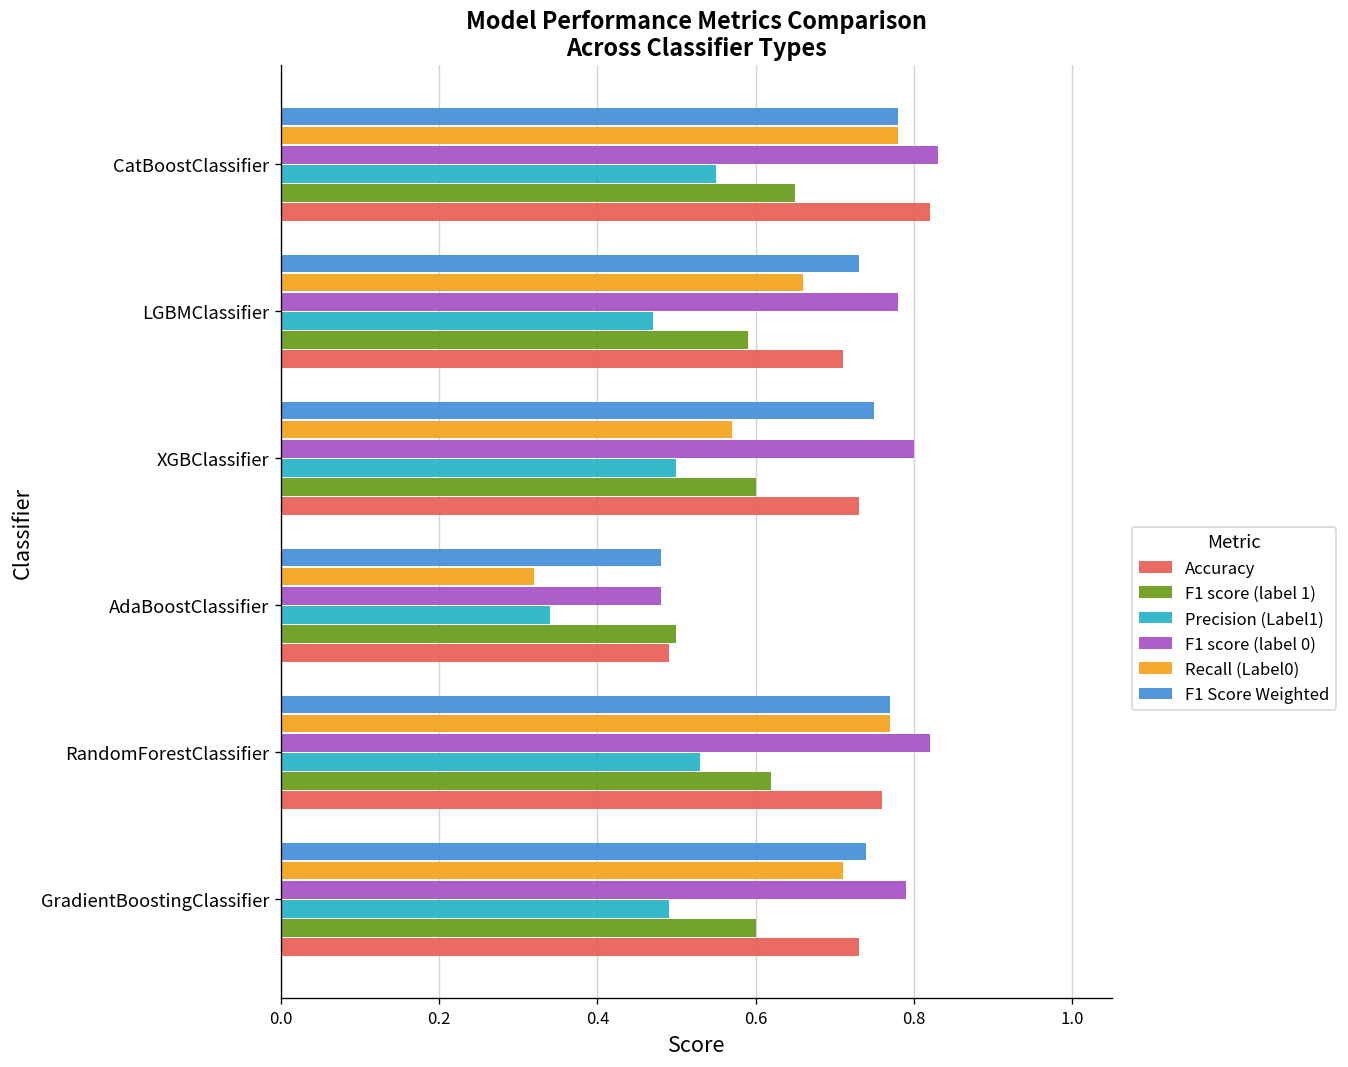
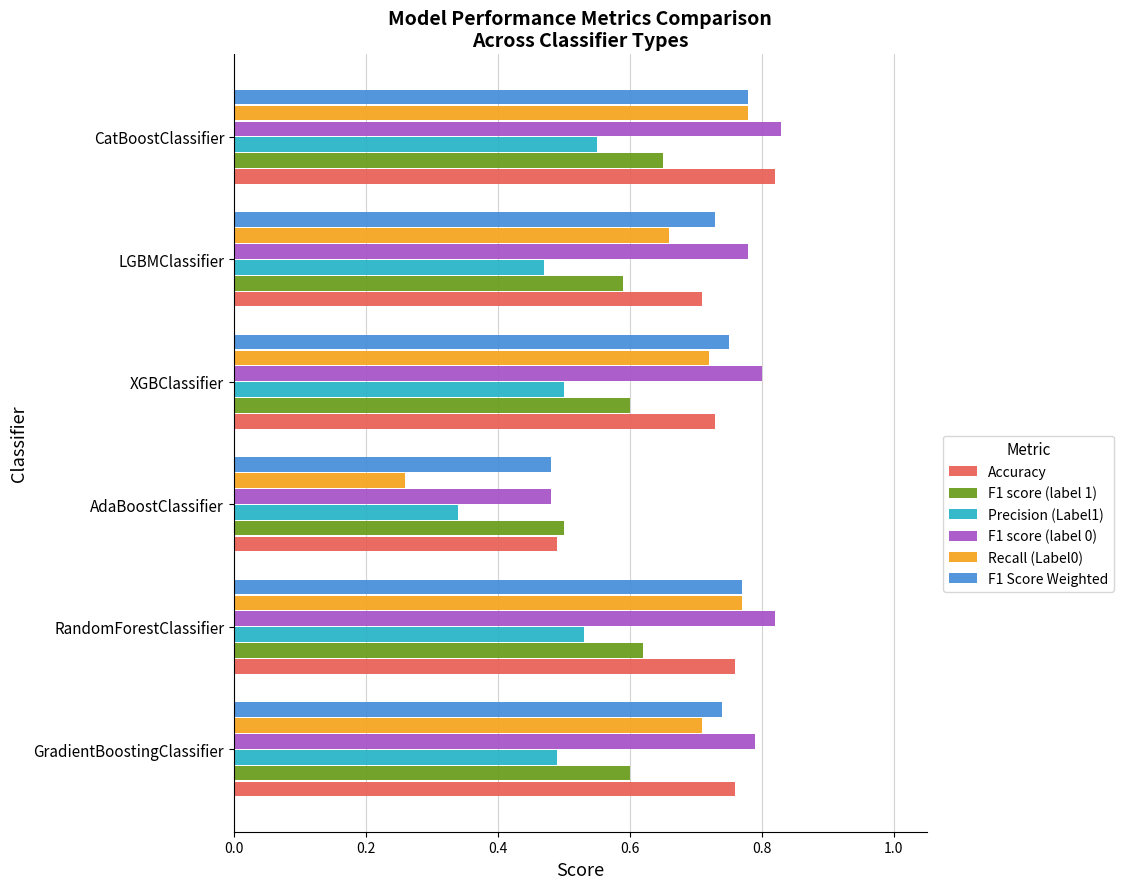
  {
    "Accuracy": {
      "CatBoostClassifier": 0.82,
      "LGBMClassifier": 0.71,
      "XGBClassifier": 0.73,
      "AdaBoostClassifier": 0.49,
      "RandomForestClassifier": 0.76,
-     "GradientBoostingClassifier": 0.73
+     "GradientBoostingClassifier": 0.76
    },
    "F1 score (label 1)": {
      "CatBoostClassifier": 0.65,
      "LGBMClassifier": 0.59,
      "XGBClassifier": 0.60,
      "AdaBoostClassifier": 0.50,
      "RandomForestClassifier": 0.62,
      "GradientBoostingClassifier": 0.60
    },
    "F1 score (label 0)": {
      "CatBoostClassifier": 0.83,
      "LGBMClassifier": 0.78,
      "XGBClassifier": 0.80,
      "AdaBoostClassifier": 0.48,
      "RandomForestClassifier": 0.82,
      "GradientBoostingClassifier": 0.79
    },
    "Recall (Label0)": {
      "CatBoostClassifier": 0.78,
      "LGBMClassifier": 0.66,
-     "XGBClassifier": 0.57,
-     "AdaBoostClassifier": 0.32,
+     "XGBClassifier": 0.72,
+     "AdaBoostClassifier": 0.26,
      "RandomForestClassifier": 0.77,
      "GradientBoostingClassifier": 0.71
    }
  }
